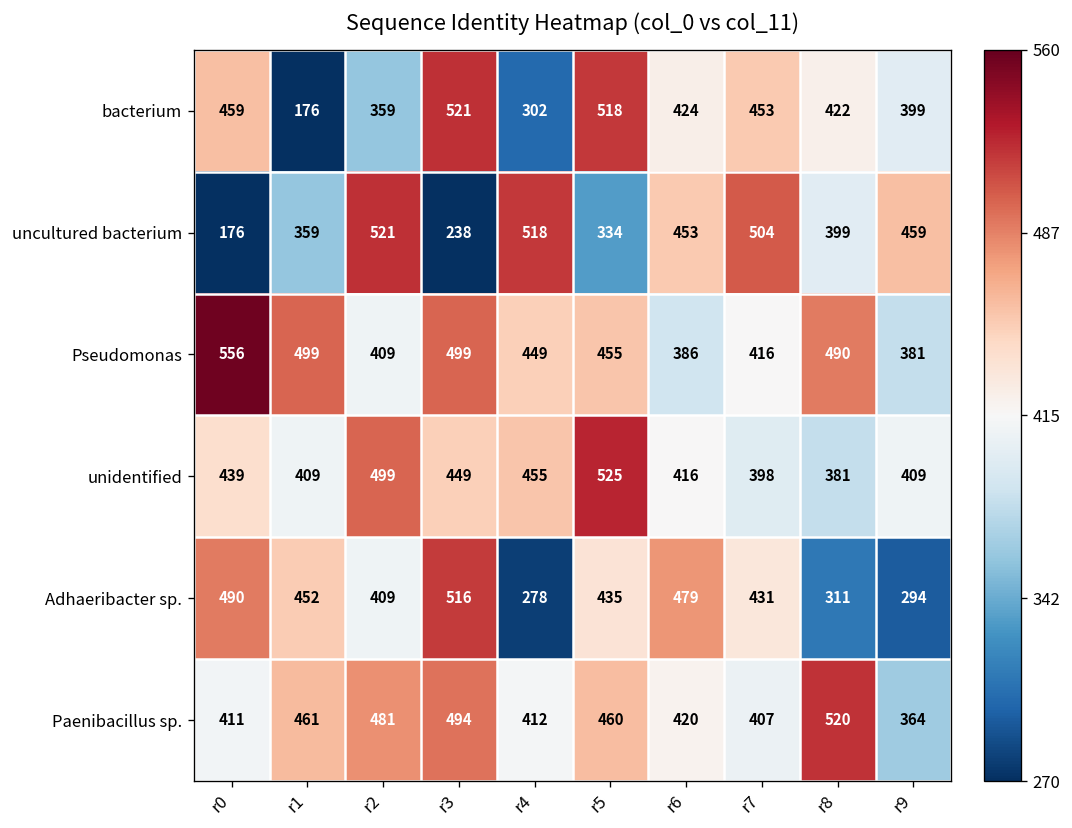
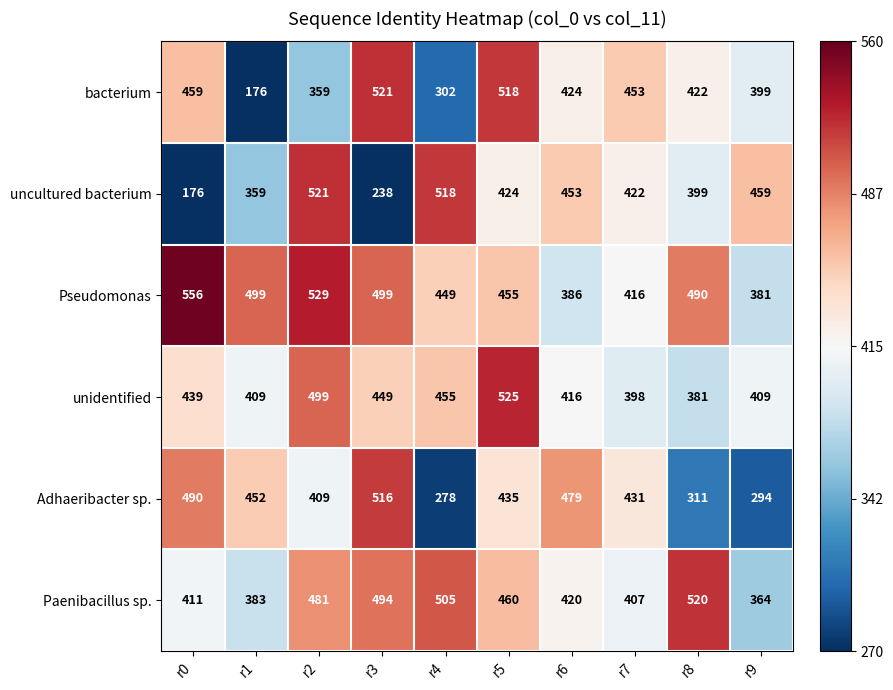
  {
    "bacterium": {
      "r0": 459,
      "r1": 176,
      "r2": 359,
      "r3": 521,
      "r4": 302,
      "r5": 518,
      "r6": 424,
      "r7": 453,
      "r8": 422,
      "r9": 399
    },
    "uncultured bacterium": {
      "r0": 176,
      "r1": 359,
      "r2": 521,
      "r3": 238,
      "r4": 518,
-     "r5": 334,
+     "r5": 424,
      "r6": 453,
-     "r7": 504,
+     "r7": 422,
      "r8": 399,
      "r9": 459
    },
    "Pseudomonas": {
      "r0": 556,
      "r1": 499,
-     "r2": 409,
+     "r2": 529,
      "r3": 499,
      "r4": 449,
      "r5": 455,
      "r6": 386,
      "r7": 416,
      "r8": 490,
      "r9": 381
    },
    "unidentified": {
      "r0": 439,
      "r1": 409,
      "r2": 499,
      "r3": 449,
      "r4": 455,
      "r5": 525,
      "r6": 416,
      "r7": 398,
      "r8": 381,
      "r9": 409
    },
    "Adhaeribacter sp.": {
      "r0": 490,
      "r1": 452,
      "r2": 409,
      "r3": 516,
      "r4": 278,
      "r5": 435,
      "r6": 479,
      "r7": 431,
      "r8": 311,
      "r9": 294
    },
    "Paenibacillus sp.": {
      "r0": 411,
-     "r1": 461,
+     "r1": 383,
      "r2": 481,
      "r3": 494,
-     "r4": 412,
+     "r4": 505,
      "r5": 460,
      "r6": 420,
      "r7": 407,
      "r8": 520,
      "r9": 364
    }
  }
